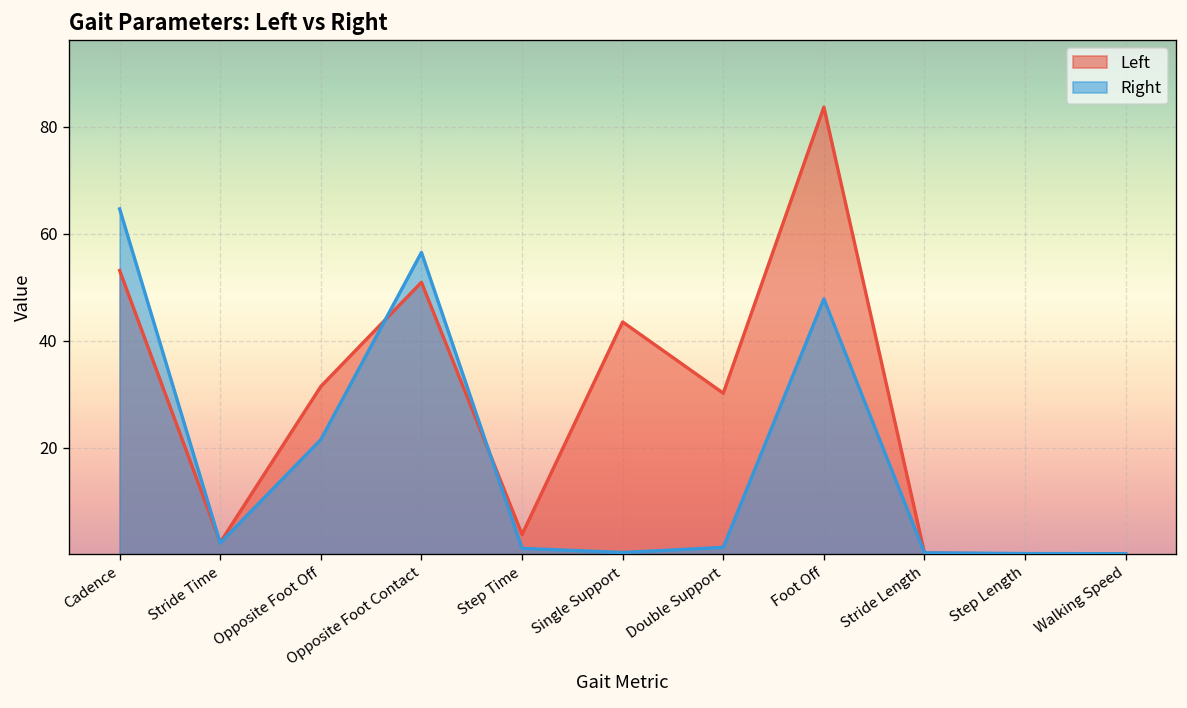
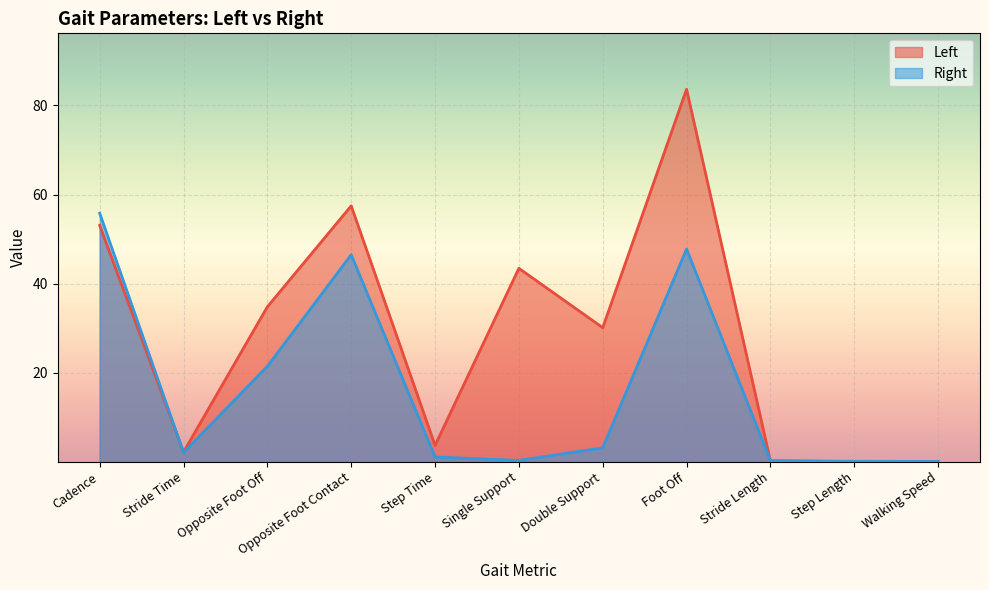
  {
    "Left": {
      "Cadence": 53,
-     "Opposite Foot Off": 31,
-     "Opposite Foot Contact": 51,
+     "Opposite Foot Off": 35,
+     "Opposite Foot Contact": 57,
      "Step Time": 4,
      "Single Support": 43,
      "Double Support": 30,
      "Foot Off": 84
    },
    "Right": {
-     "Cadence": 65,
+     "Cadence": 56,
      "Opposite Foot Off": 21,
-     "Opposite Foot Contact": 56,
+     "Opposite Foot Contact": 47,
      "Step Time": 1,
      "Single Support": 0,
-     "Double Support": 1,
+     "Double Support": 3,
      "Foot Off": 48
    }
  }
